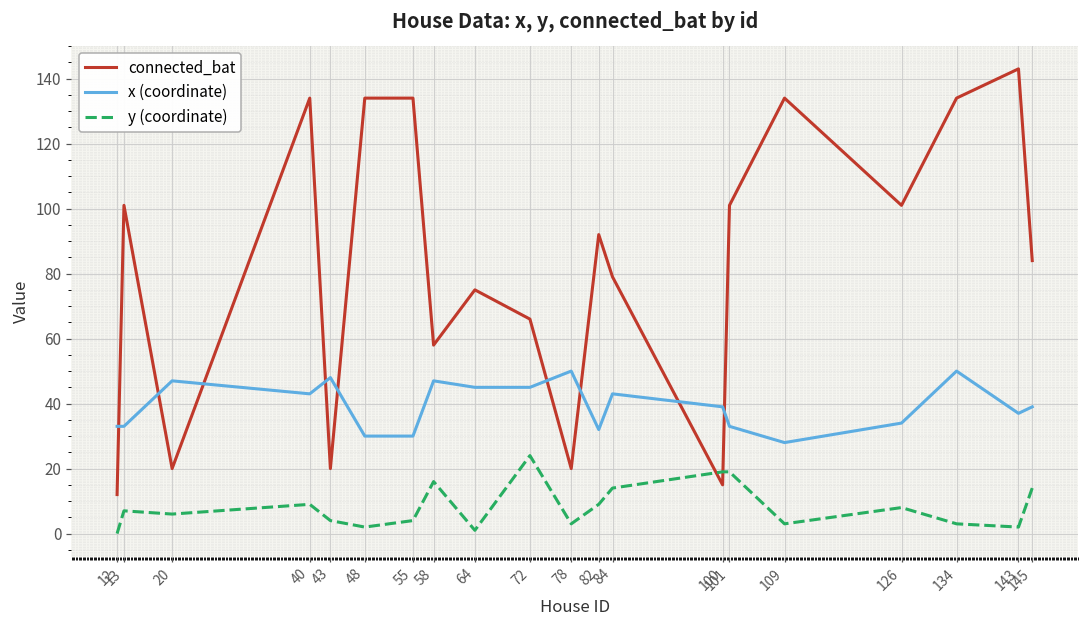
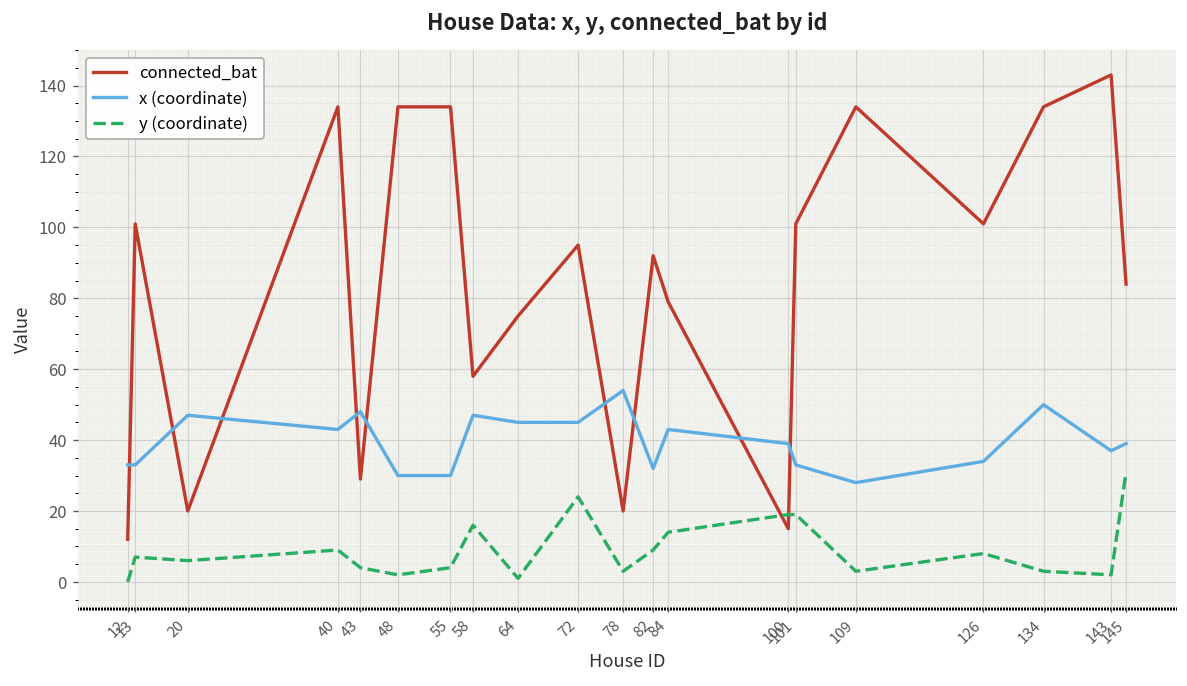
  {
    "connected_bat": {
      "12": 12,
      "13": 101,
      "20": 20,
      "40": 134,
-     "43": 20,
+     "43": 29,
      "48": 134,
      "55": 134,
      "58": 58,
      "64": 75,
-     "72": 66,
+     "72": 95,
      "78": 20,
      "82": 92,
      "84": 79,
      "100": 15,
      "101": 101,
      "109": 134,
      "126": 101,
      "134": 134,
      "143": 143,
      "145": 84
    },
    "x (coordinate)": {
      "12": 33,
      "13": 33,
      "20": 47,
      "40": 43,
      "43": 48,
      "48": 30,
      "55": 30,
      "58": 47,
      "64": 45,
      "72": 45,
-     "78": 50,
+     "78": 54,
      "82": 32,
      "84": 43,
      "100": 39,
      "101": 33,
      "109": 28,
      "126": 34,
      "134": 50,
      "143": 37,
      "145": 39
    },
    "y (coordinate)": {
      "12": 0,
      "13": 7,
      "20": 6,
      "40": 9,
      "43": 4,
      "48": 2,
      "55": 4,
      "58": 16,
      "64": 1,
      "72": 24,
      "78": 3,
      "82": 9,
      "84": 14,
      "100": 19,
      "101": 19,
      "109": 3,
      "126": 8,
      "134": 3,
      "143": 2,
-     "145": 14
+     "145": 31
    }
  }
